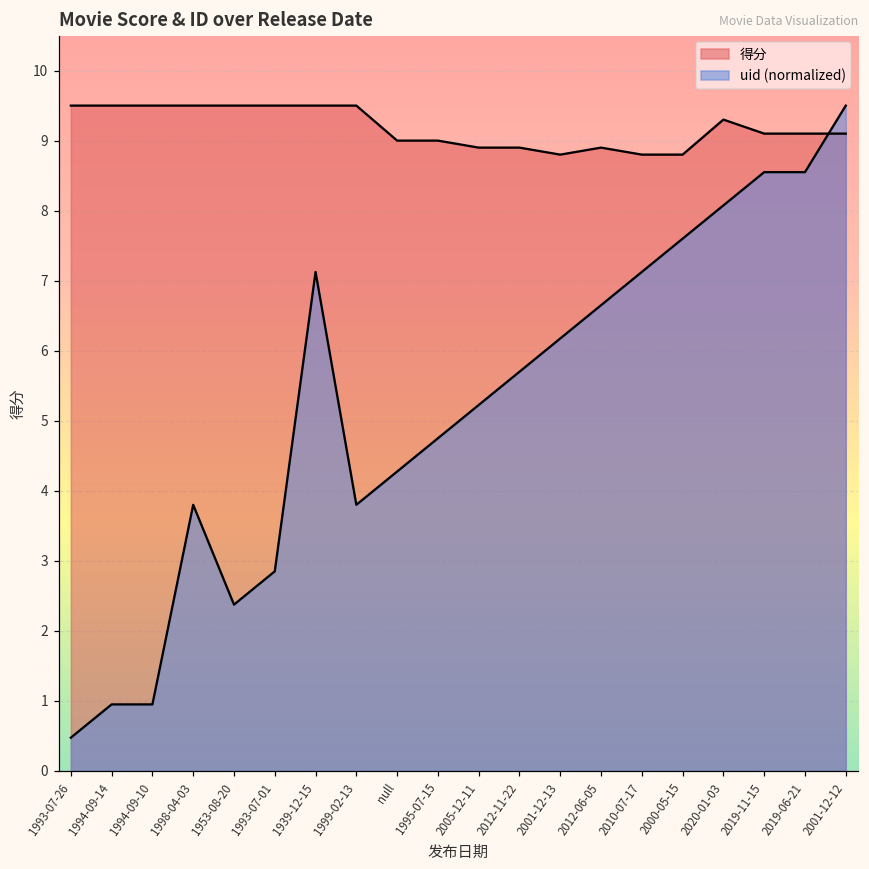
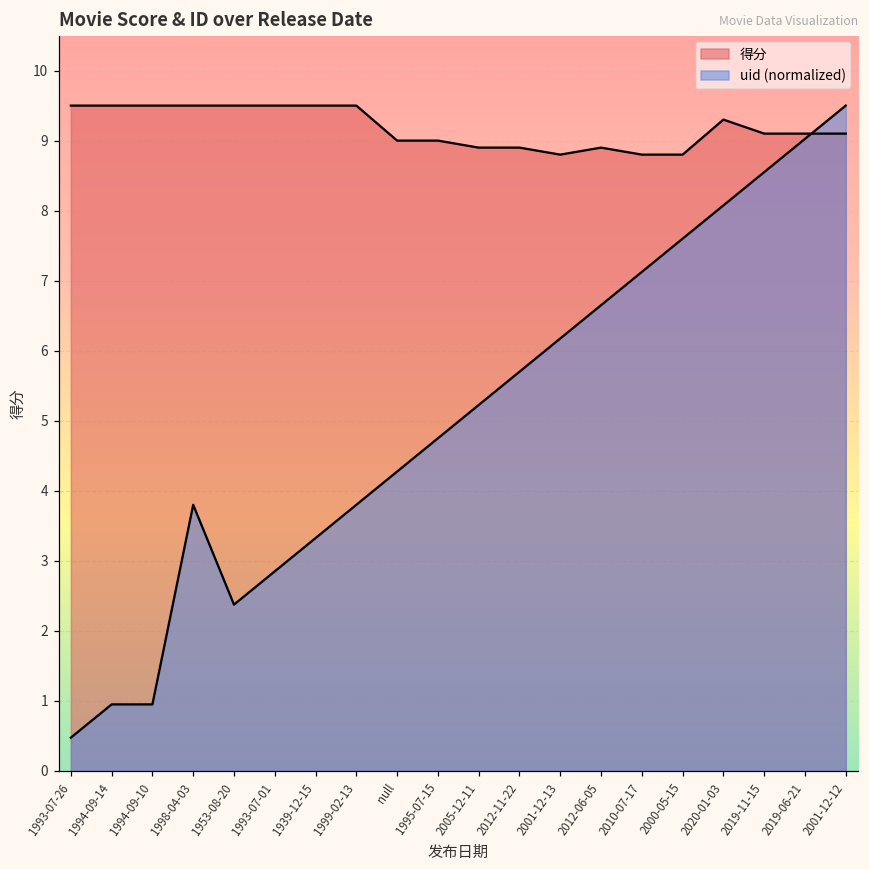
  {
    "得分": {
      "1993-07-26": 9.5,
      "1994-09-14": 9.5,
      "1994-09-10": 9.5,
      "1998-04-03": 9.5,
      "1953-08-20": 9.5,
      "1993-07-01": 9.5,
      "1939-12-15": 9.5,
      "1999-02-13": 9.5,
      "null": 9.0,
      "1995-07-15": 9.0,
      "2005-12-11": 8.9,
      "2012-11-22": 8.9,
      "2001-12-13": 8.8,
      "2012-06-05": 8.9,
      "2010-07-17": 8.8,
      "2000-05-15": 8.8,
      "2020-01-03": 9.3,
      "2019-11-15": 9.1,
      "2019-06-21": 9.1,
      "2001-12-12": 9.1
    },
    "uid (normalized)": {
      "1993-07-26": 0.5,
      "1994-09-14": 1.0,
      "1994-09-10": 1.0,
      "1998-04-03": 3.8,
      "1953-08-20": 2.4,
      "1993-07-01": 2.9,
-     "1939-12-15": 7.1,
+     "1939-12-15": 3.3,
      "1999-02-13": 3.8,
      "null": 4.3,
      "1995-07-15": 4.8,
      "2005-12-11": 5.2,
      "2012-11-22": 5.7,
      "2001-12-13": 6.2,
      "2012-06-05": 6.6,
      "2010-07-17": 7.1,
      "2000-05-15": 7.6,
      "2020-01-03": 8.1,
      "2019-11-15": 8.6,
-     "2019-06-21": 8.6,
+     "2019-06-21": 9.0,
      "2001-12-12": 9.5
    }
  }
